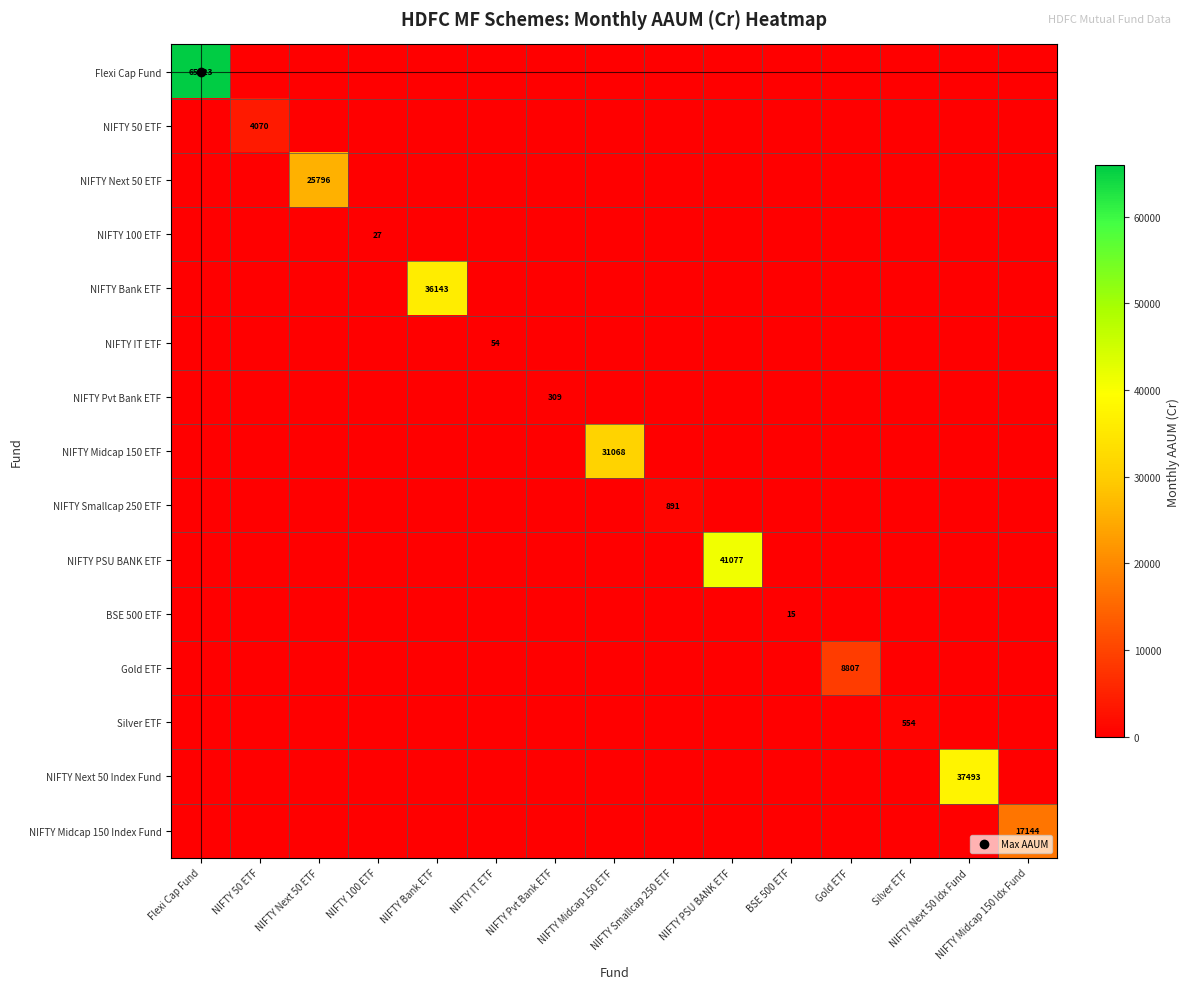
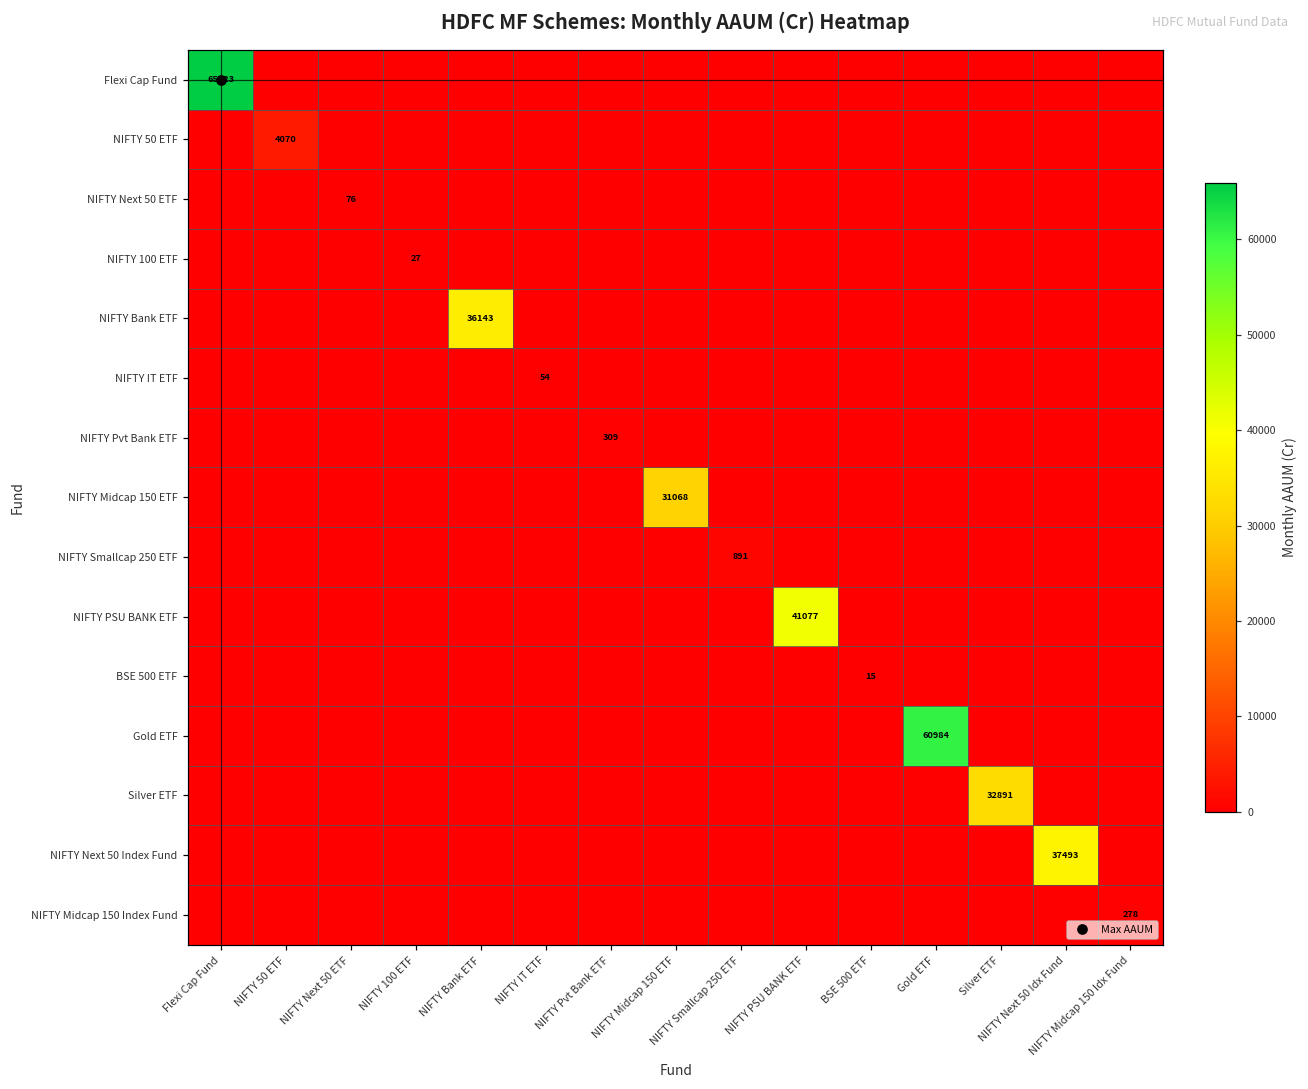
  {
    "NIFTY 50 ETF": {
      "NIFTY 50 ETF": 4070
    },
    "NIFTY Next 50 ETF": {
-     "NIFTY Next 50 ETF": 25796
+     "NIFTY Next 50 ETF": 76
    },
    "NIFTY 100 ETF": {
      "NIFTY 100 ETF": 27
    },
    "NIFTY Bank ETF": {
      "NIFTY Bank ETF": 36143
    },
    "NIFTY IT ETF": {
      "NIFTY IT ETF": 54
    },
    "NIFTY Pvt Bank ETF": {
      "NIFTY Pvt Bank ETF": 309
    },
    "NIFTY Midcap 150 ETF": {
      "NIFTY Midcap 150 ETF": 31068
    },
    "NIFTY Smallcap 250 ETF": {
      "NIFTY Smallcap 250 ETF": 891
    },
    "NIFTY PSU BANK ETF": {
      "NIFTY PSU BANK ETF": 41077
    },
    "BSE 500 ETF": {
      "BSE 500 ETF": 15
    },
    "Gold ETF": {
-     "Gold ETF": 8807
+     "Gold ETF": 60984
    },
    "Silver ETF": {
-     "Silver ETF": 554
+     "Silver ETF": 32891
    },
    "NIFTY Next 50 Index Fund": {
      "NIFTY Next 50 Idx Fund": 37493
    },
    "NIFTY Midcap 150 Index Fund": {
-     "NIFTY Midcap 150 Idx Fund": 17144
+     "NIFTY Midcap 150 Idx Fund": 278
    }
  }
